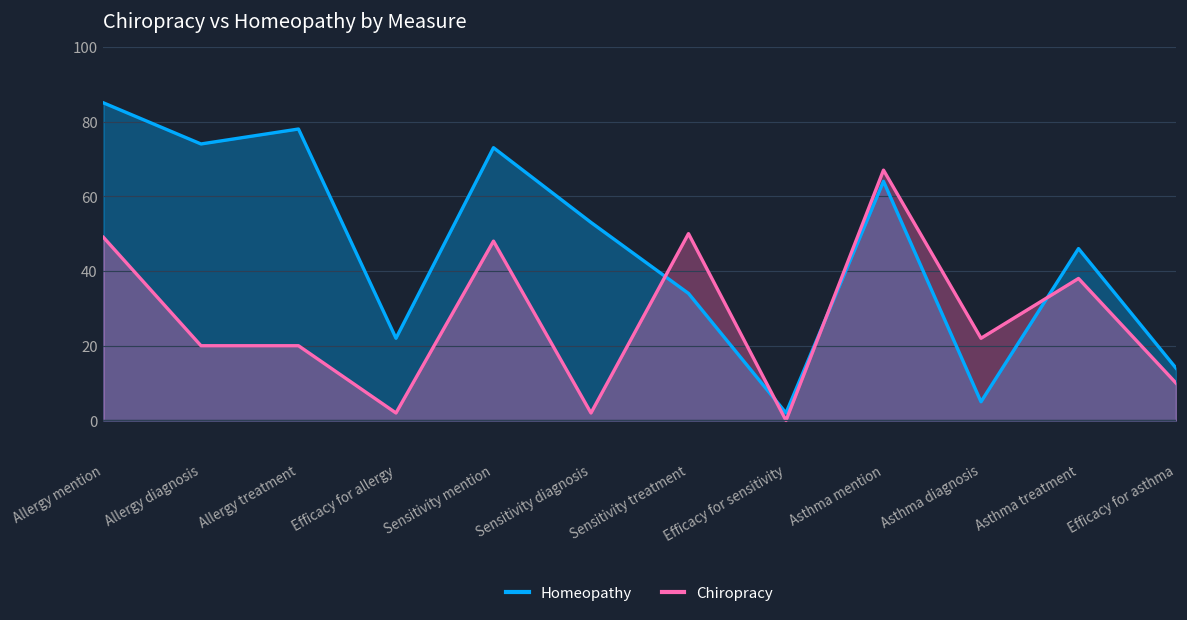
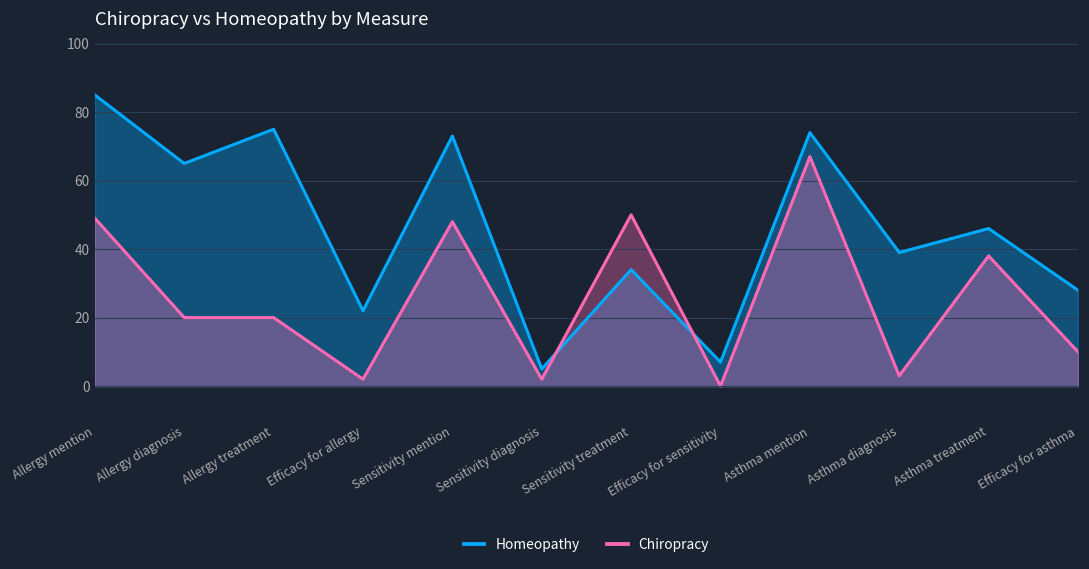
  {
    "Homeopathy": {
      "Allergy mention": 85,
-     "Allergy diagnosis": 74,
-     "Allergy treatment": 78,
+     "Allergy diagnosis": 65,
+     "Allergy treatment": 75,
      "Efficacy for allergy": 22,
      "Sensitivity mention": 73,
-     "Sensitivity diagnosis": 53,
+     "Sensitivity diagnosis": 5,
      "Sensitivity treatment": 34,
-     "Efficacy for sensitivity": 2,
-     "Asthma mention": 64,
-     "Asthma diagnosis": 5,
+     "Efficacy for sensitivity": 7,
+     "Asthma mention": 74,
+     "Asthma diagnosis": 39,
      "Asthma treatment": 46,
-     "Efficacy for asthma": 14
+     "Efficacy for asthma": 28
    },
    "Chiropracy": {
      "Allergy mention": 49,
      "Allergy diagnosis": 20,
      "Allergy treatment": 20,
      "Efficacy for allergy": 2,
      "Sensitivity mention": 48,
      "Sensitivity diagnosis": 2,
      "Sensitivity treatment": 50,
      "Efficacy for sensitivity": 0,
      "Asthma mention": 67,
-     "Asthma diagnosis": 22,
+     "Asthma diagnosis": 3,
      "Asthma treatment": 38,
      "Efficacy for asthma": 10
    }
  }
